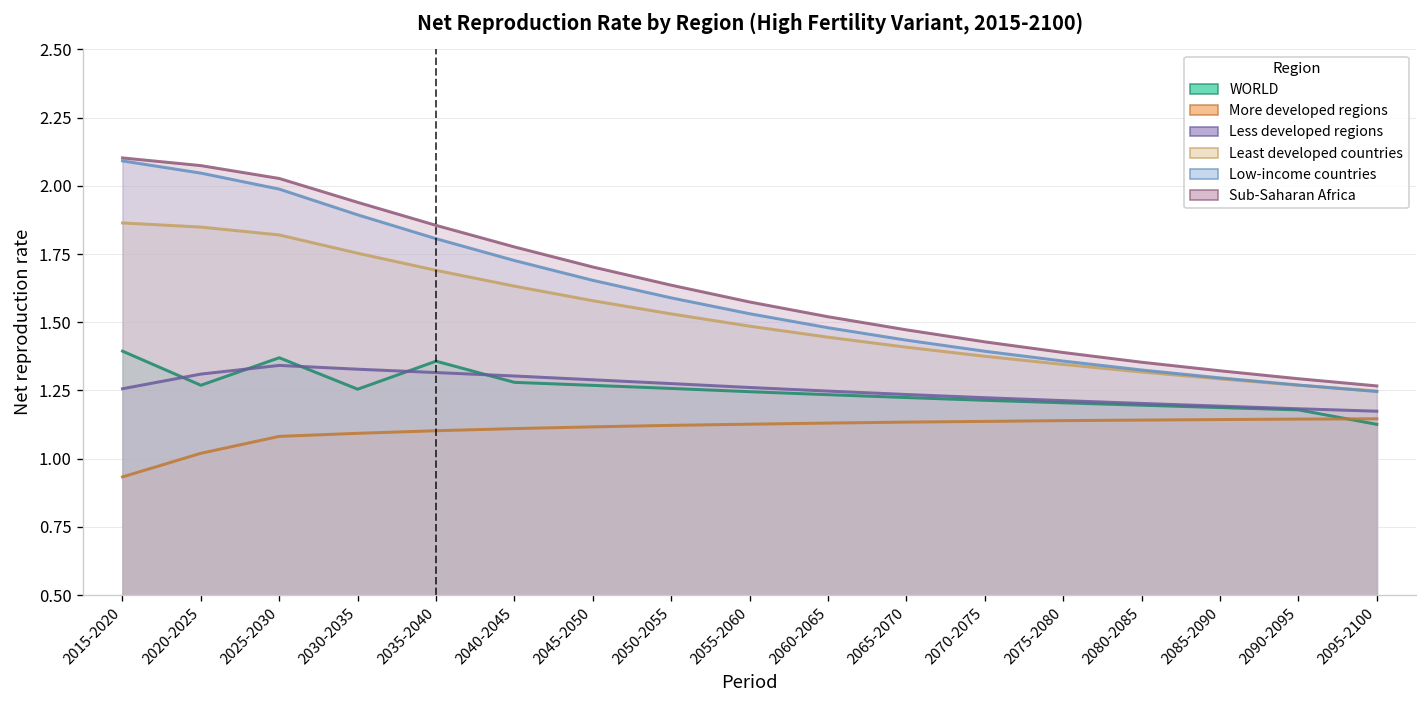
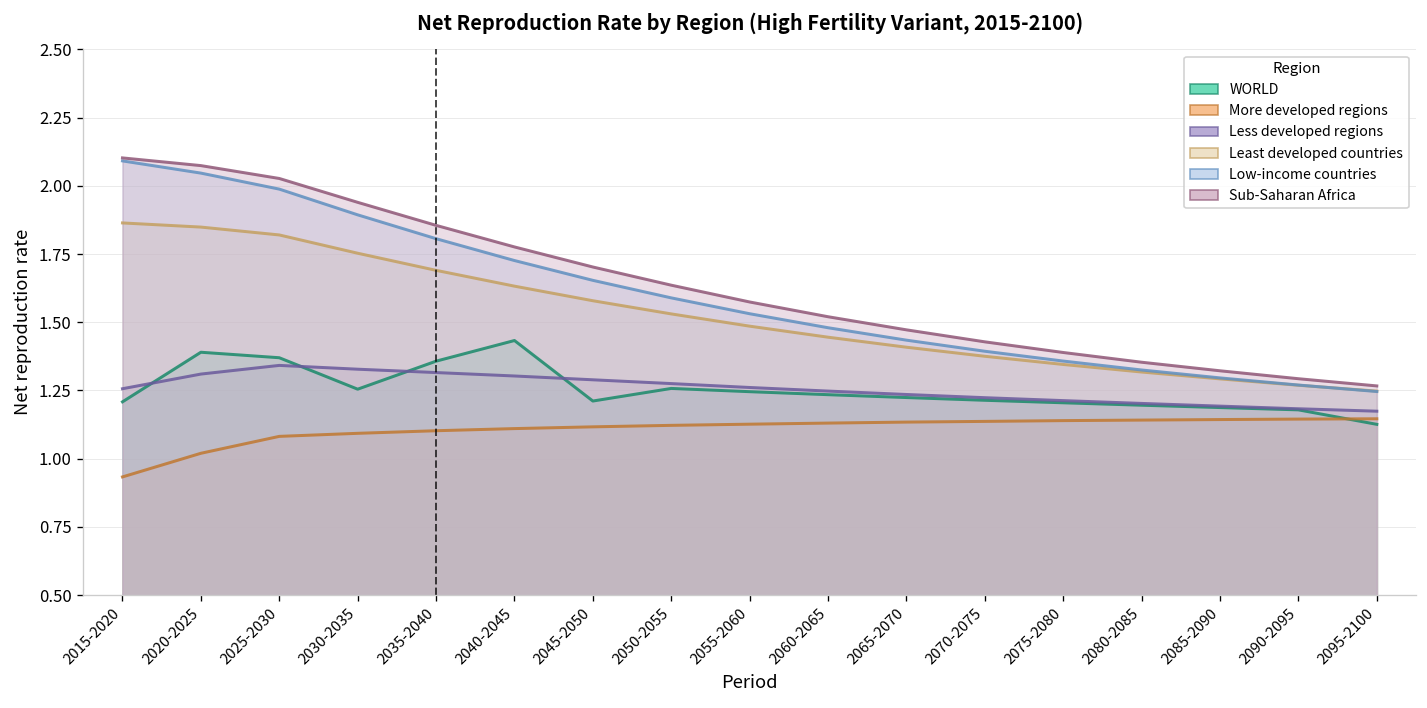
  {
    "WORLD": {
-     "2015-2020": 1.39,
-     "2020-2025": 1.27,
+     "2015-2020": 1.21,
+     "2020-2025": 1.39,
      "2025-2030": 1.37,
      "2030-2035": 1.25,
      "2035-2040": 1.36,
-     "2040-2045": 1.28,
-     "2045-2050": 1.27,
+     "2040-2045": 1.43,
+     "2045-2050": 1.21,
      "2050-2055": 1.26,
      "2055-2060": 1.25,
      "2060-2065": 1.23,
      "2065-2070": 1.22,
      "2095-2100": 1.13
    }
  }
